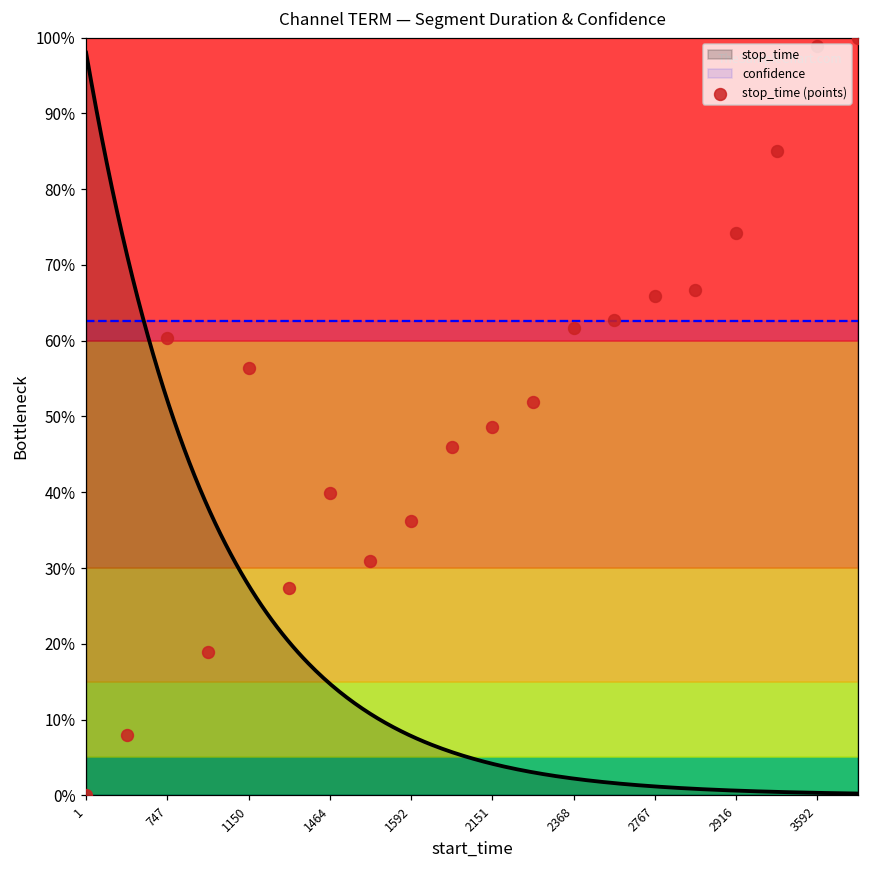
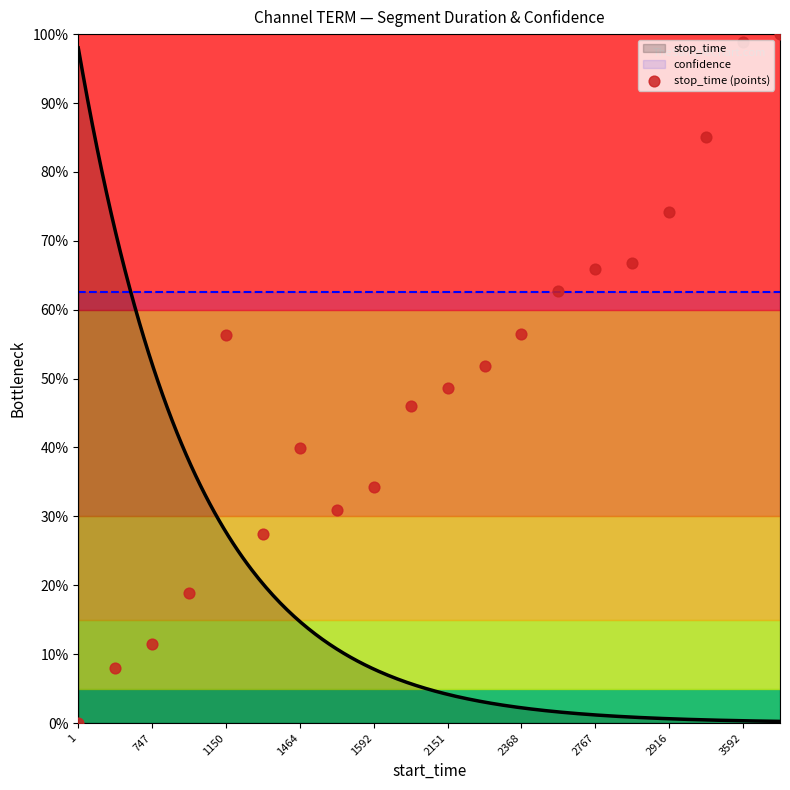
  {
    "stop_time": {
      "1": "98%"
    },
    "confidence": {
      "1": "63%"
    },
    "stop_time (points)": {
-     "747": "60%",
-     "1592": "36%",
-     "2368": "62%"
+     "747": "11%",
+     "1592": "34%",
+     "2368": "56%"
    }
  }
